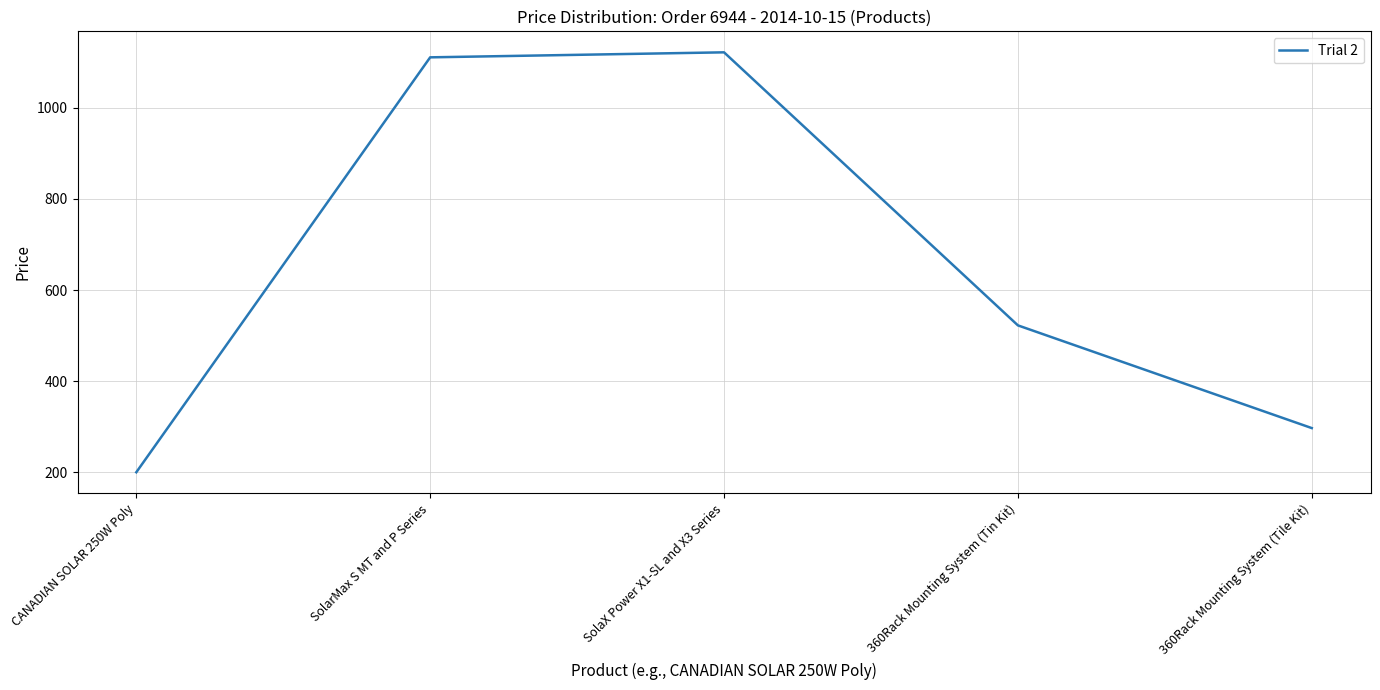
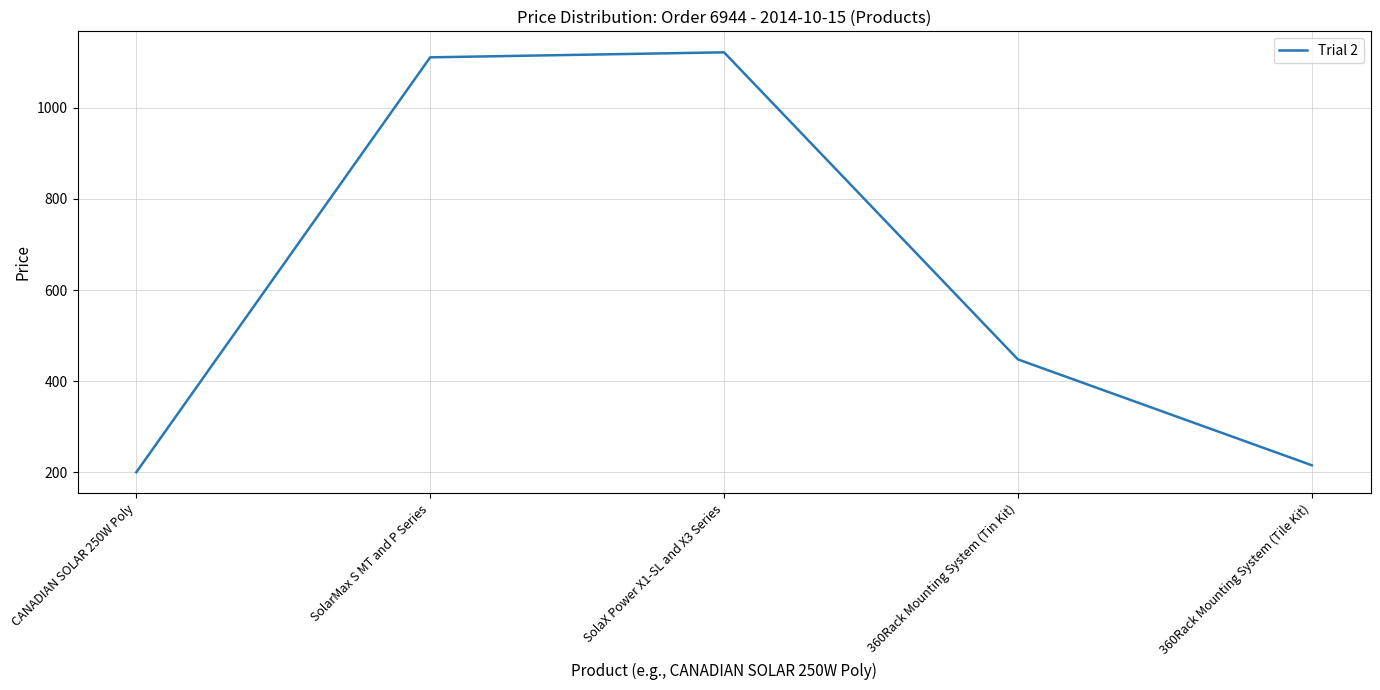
  {
    "CANADIAN SOLAR 250W Poly": 200,
    "SolarMax S MT and P Series": 1110,
    "SolaX Power X1-SL and X3 Series": 1120,
-   "360Rack Mounting System (Tin Kit)": 520,
-   "360Rack Mounting System (Tile Kit)": 300
+   "360Rack Mounting System (Tin Kit)": 450,
+   "360Rack Mounting System (Tile Kit)": 220
  }
